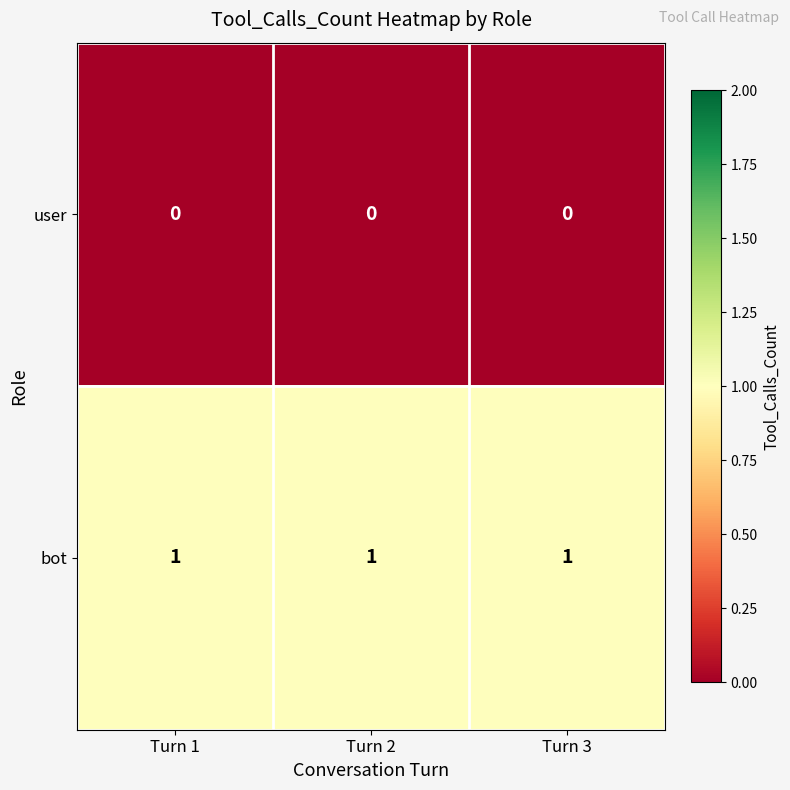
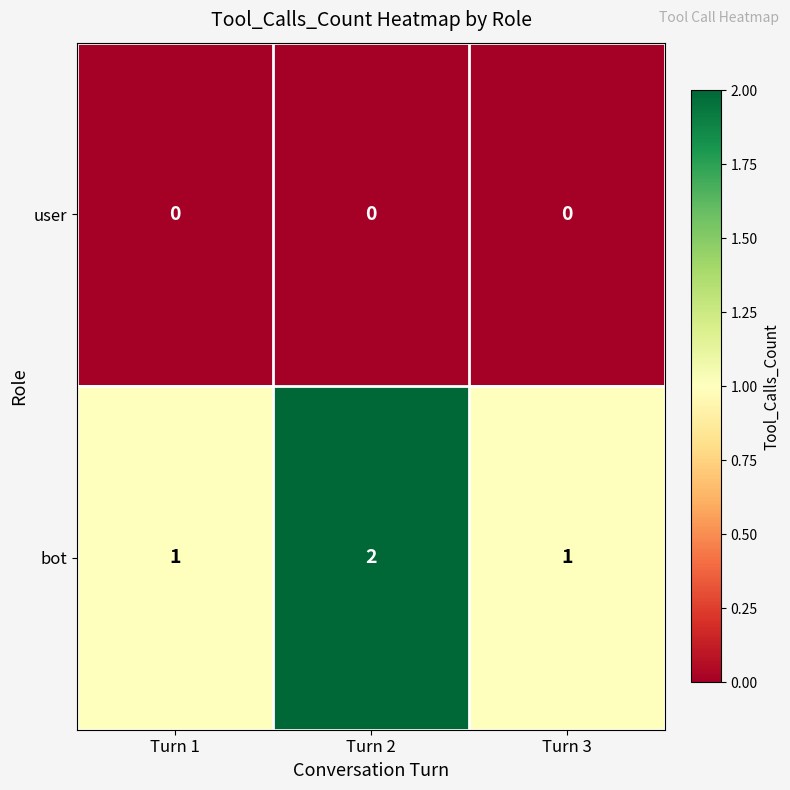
  {
    "user": {
      "Turn 1": 0,
      "Turn 2": 0,
      "Turn 3": 0
    },
    "bot": {
      "Turn 1": 1,
-     "Turn 2": 1,
+     "Turn 2": 2,
      "Turn 3": 1
    }
  }
